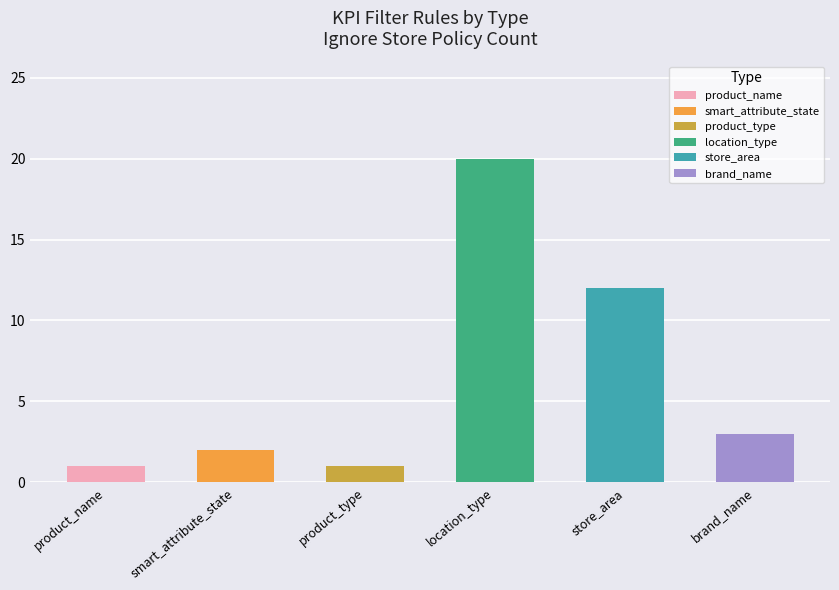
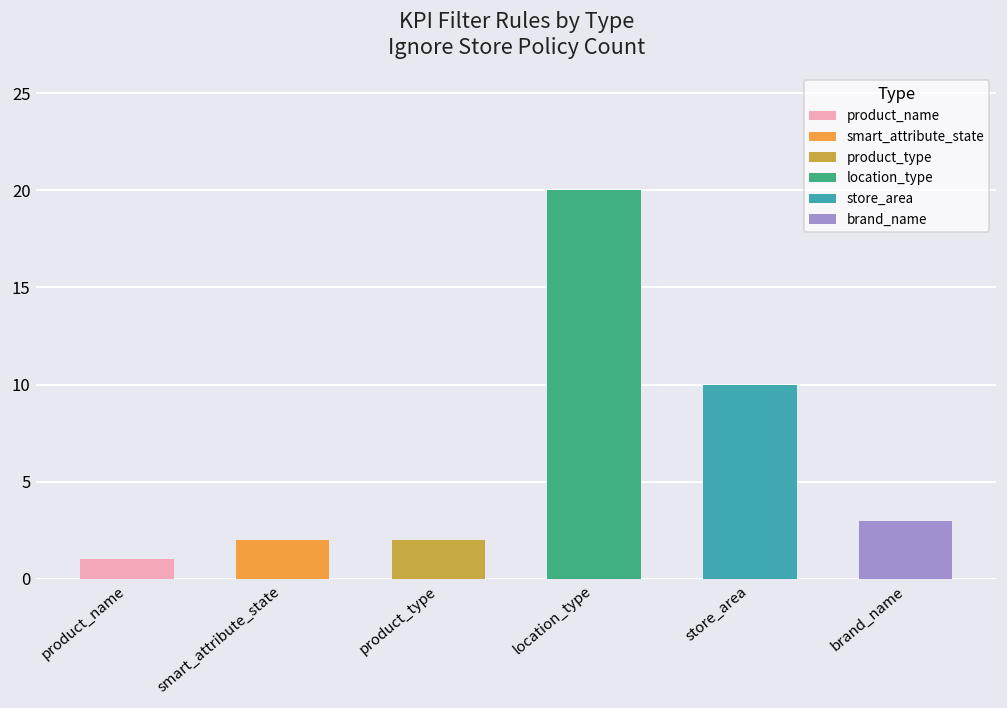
  {
    "product_name": 1,
    "smart_attribute_state": 2,
-   "product_type": 1,
+   "product_type": 2,
    "location_type": 20,
-   "store_area": 12,
+   "store_area": 10,
    "brand_name": 3
  }
